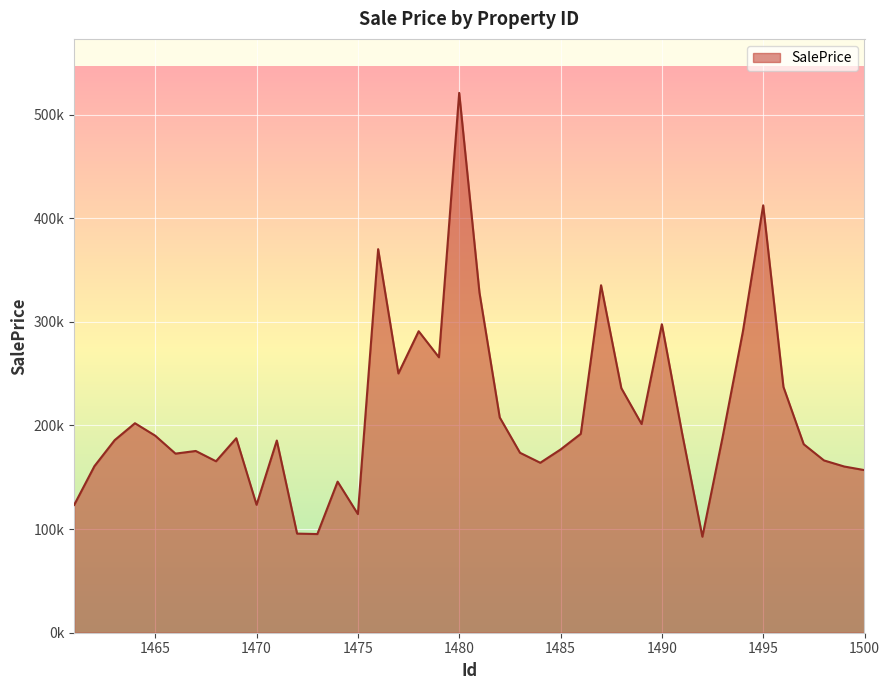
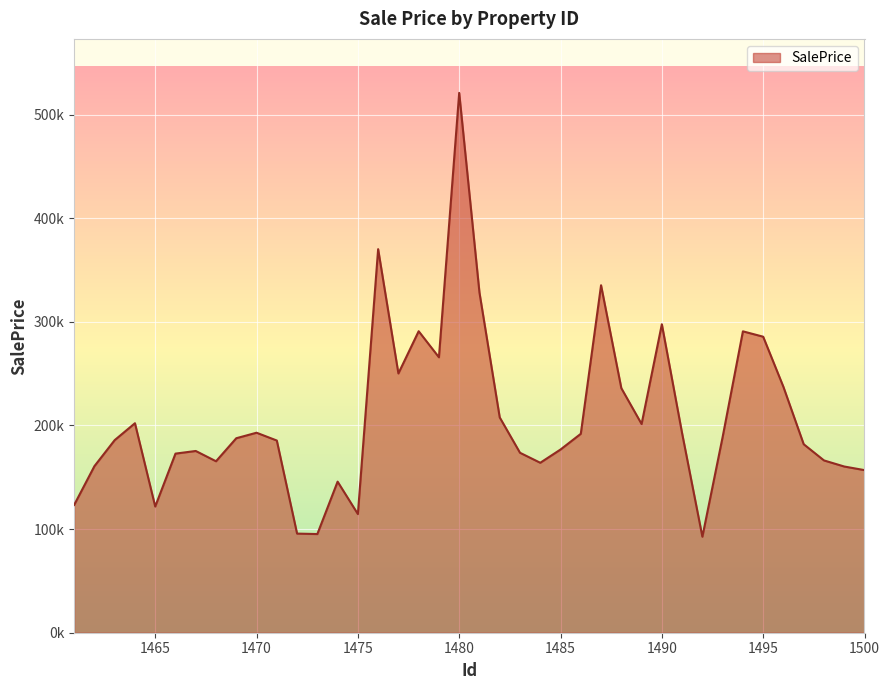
  {
-   "1465": 190000,
-   "1470": 123000,
+   "1465": 122000,
+   "1470": 193000,
    "1475": 115000,
    "1480": 521000,
    "1485": 177000,
    "1490": 298000,
-   "1495": 412000,
+   "1495": 286000,
    "1500": 157000
  }
